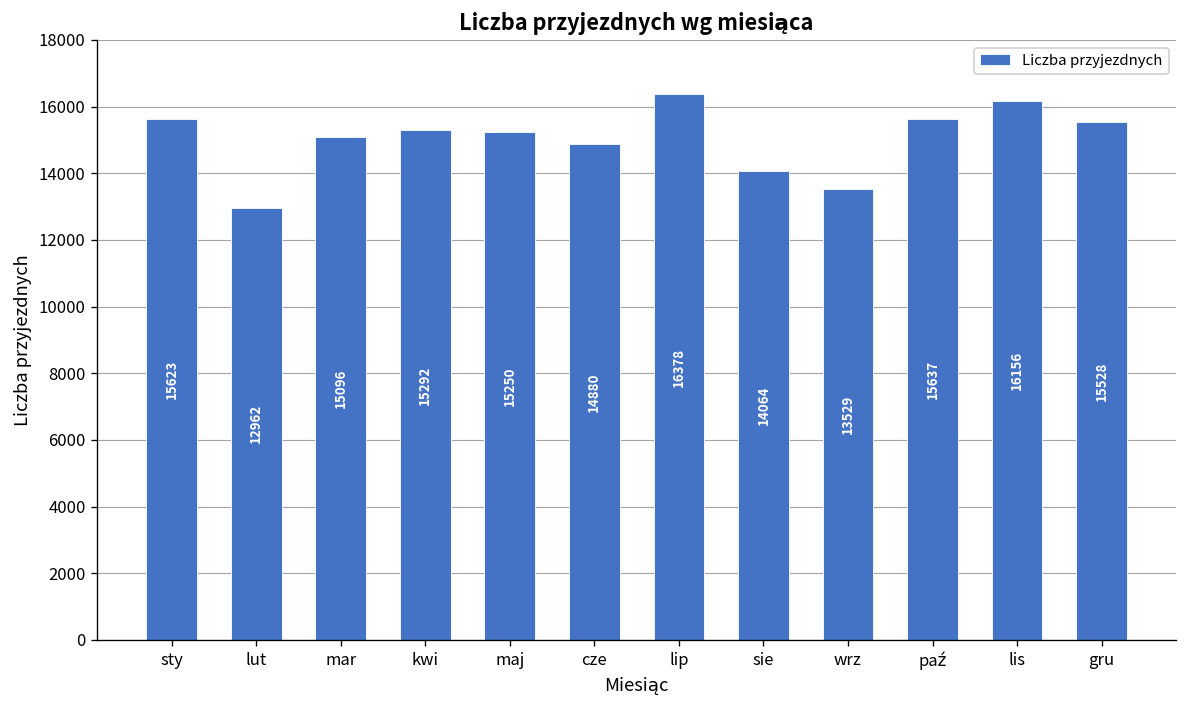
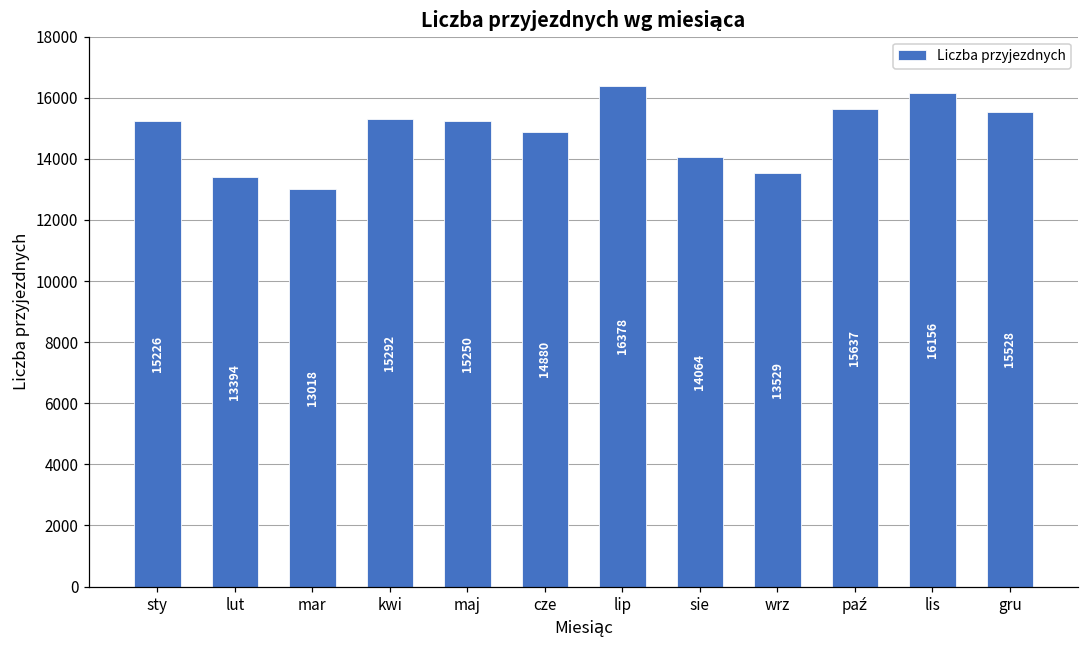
  {
-   "sty": 15623,
-   "lut": 12962,
-   "mar": 15096,
+   "sty": 15226,
+   "lut": 13394,
+   "mar": 13018,
    "kwi": 15292,
    "maj": 15250,
    "cze": 14880,
    "lip": 16378,
    "sie": 14064,
    "wrz": 13529,
    "paź": 15637,
    "lis": 16156,
    "gru": 15528
  }
